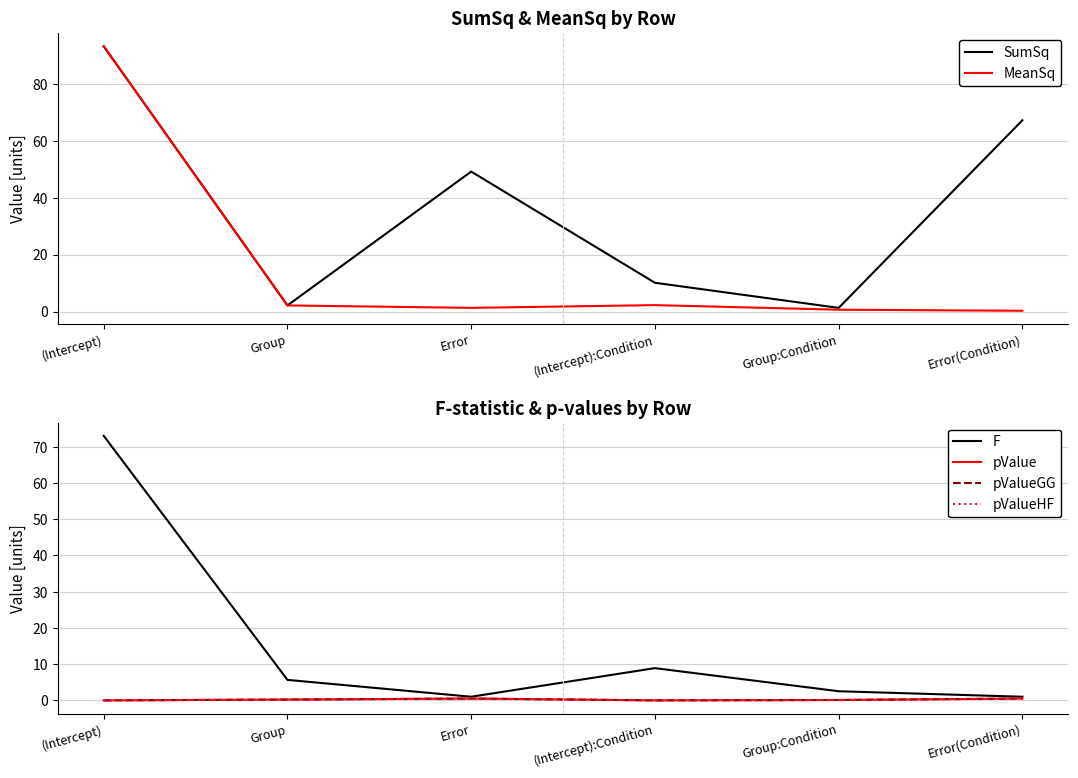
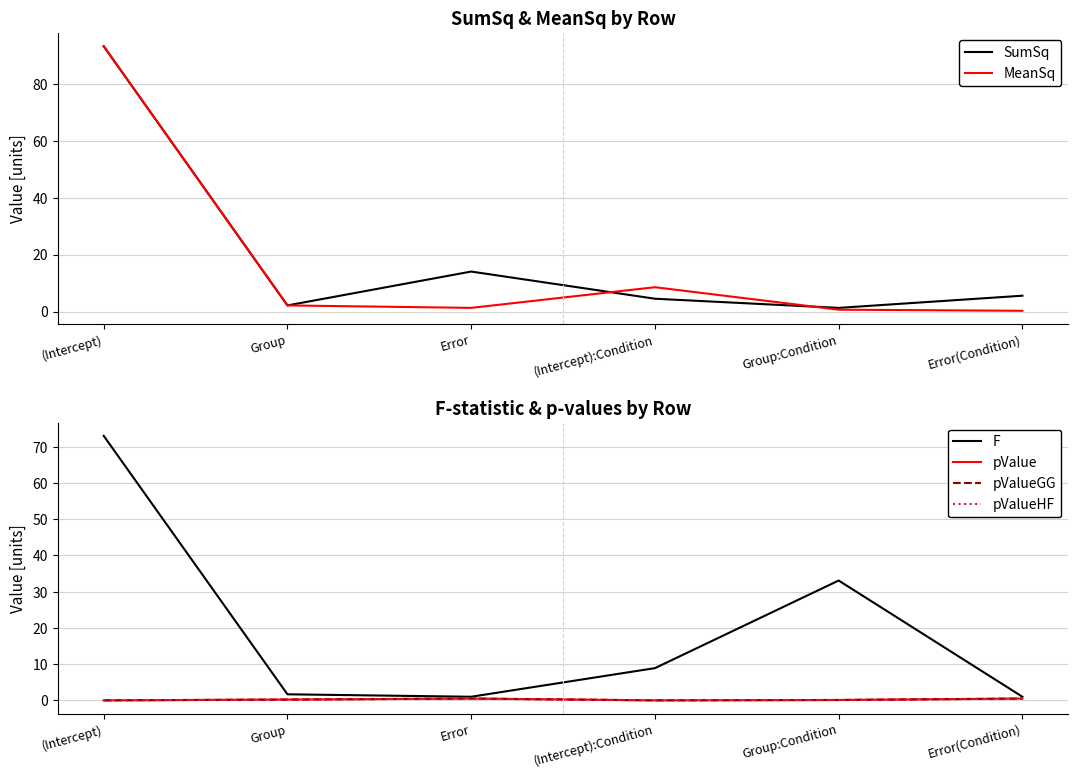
  {
    "SumSq & MeanSq by Row": {
      "SumSq": {
-       "Error": 49,
-       "(Intercept):Condition": 10,
-       "Error(Condition)": 67
+       "Error": 14,
+       "(Intercept):Condition": 4,
+       "Error(Condition)": 6
      },
      "MeanSq": {
        "Error": 1,
-       "(Intercept):Condition": 2,
+       "(Intercept):Condition": 9,
        "Error(Condition)": 0
      }
    },
    "F-statistic & p-values by Row": {
      "F": {
        "(Intercept)": 73,
-       "Group": 6,
+       "Group": 2,
        "(Intercept):Condition": 9,
-       "Group:Condition": 3
+       "Group:Condition": 33
      },
      "pValueHF": {
        "(Intercept)": 0,
        "Group": 0,
        "(Intercept):Condition": 0,
        "Group:Condition": 0
      }
    }
  }
